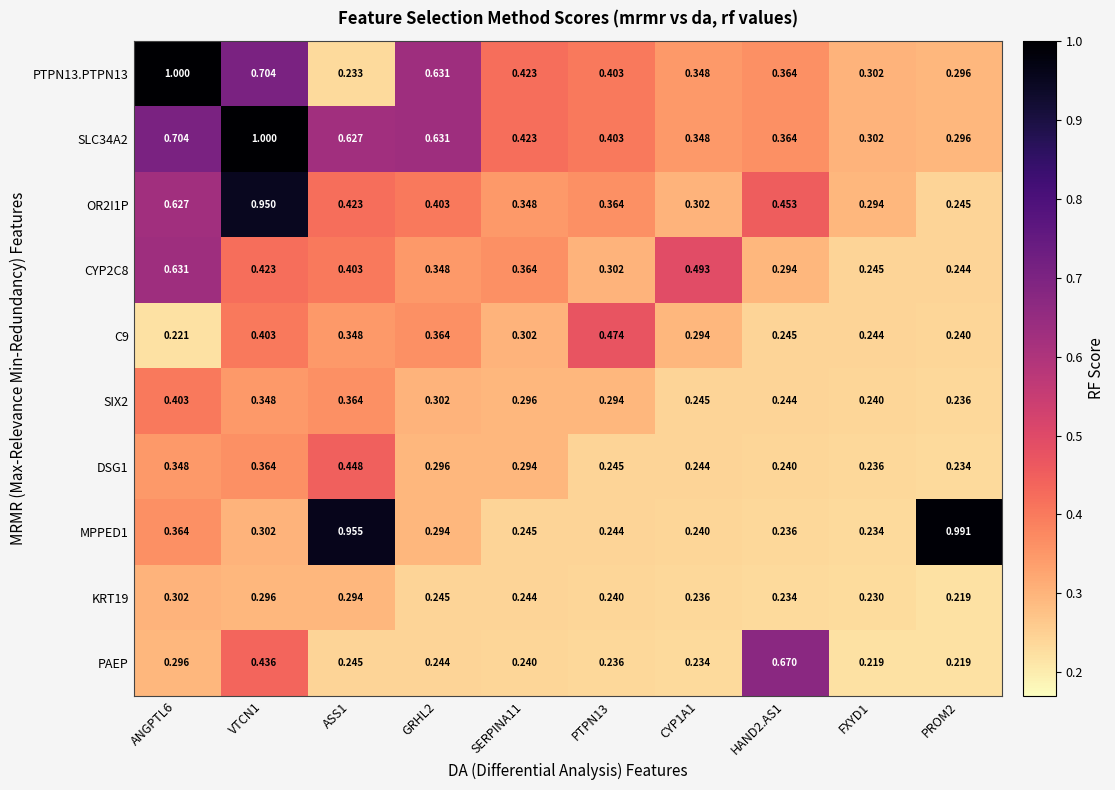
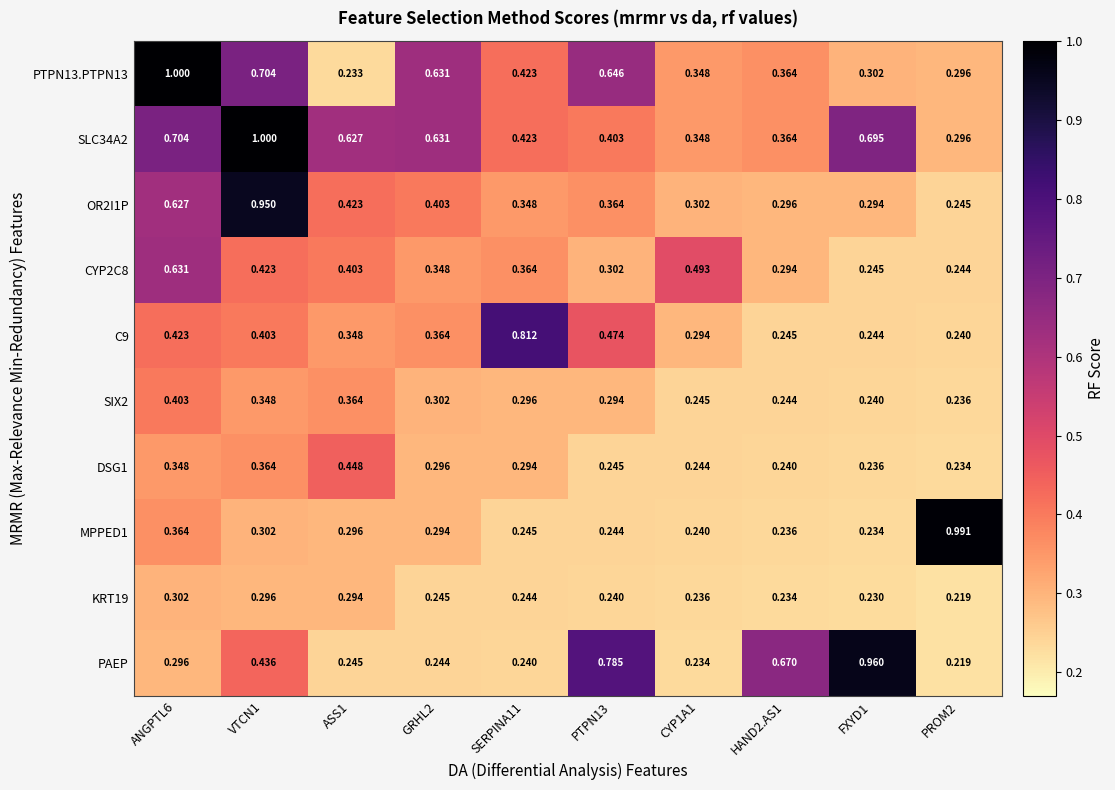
  {
    "PTPN13.PTPN13": {
      "ANGPTL6": 1.000,
      "VTCN1": 0.704,
      "ASS1": 0.233,
      "GRHL2": 0.631,
      "SERPINA11": 0.423,
-     "PTPN13": 0.403,
+     "PTPN13": 0.646,
      "CYP1A1": 0.348,
      "HAND2.AS1": 0.364,
      "FXYD1": 0.302,
      "PROM2": 0.296
    },
    "SLC34A2": {
      "ANGPTL6": 0.704,
      "VTCN1": 1.000,
      "ASS1": 0.627,
      "GRHL2": 0.631,
      "SERPINA11": 0.423,
      "PTPN13": 0.403,
      "CYP1A1": 0.348,
      "HAND2.AS1": 0.364,
-     "FXYD1": 0.302,
+     "FXYD1": 0.695,
      "PROM2": 0.296
    },
    "OR2I1P": {
      "ANGPTL6": 0.627,
      "VTCN1": 0.950,
      "ASS1": 0.423,
      "GRHL2": 0.403,
      "SERPINA11": 0.348,
      "PTPN13": 0.364,
      "CYP1A1": 0.302,
-     "HAND2.AS1": 0.453,
+     "HAND2.AS1": 0.296,
      "FXYD1": 0.294,
      "PROM2": 0.245
    },
    "CYP2C8": {
      "ANGPTL6": 0.631,
      "VTCN1": 0.423,
      "ASS1": 0.403,
      "GRHL2": 0.348,
      "SERPINA11": 0.364,
      "PTPN13": 0.302,
      "CYP1A1": 0.493,
      "HAND2.AS1": 0.294,
      "FXYD1": 0.245,
      "PROM2": 0.244
    },
    "C9": {
-     "ANGPTL6": 0.221,
+     "ANGPTL6": 0.423,
      "VTCN1": 0.403,
      "ASS1": 0.348,
      "GRHL2": 0.364,
-     "SERPINA11": 0.302,
+     "SERPINA11": 0.812,
      "PTPN13": 0.474,
      "CYP1A1": 0.294,
      "HAND2.AS1": 0.245,
      "FXYD1": 0.244,
      "PROM2": 0.240
    },
    "SIX2": {
      "ANGPTL6": 0.403,
      "VTCN1": 0.348,
      "ASS1": 0.364,
      "GRHL2": 0.302,
      "SERPINA11": 0.296,
      "PTPN13": 0.294,
      "CYP1A1": 0.245,
      "HAND2.AS1": 0.244,
      "FXYD1": 0.240,
      "PROM2": 0.236
    },
    "DSG1": {
      "ANGPTL6": 0.348,
      "VTCN1": 0.364,
      "ASS1": 0.448,
      "GRHL2": 0.296,
      "SERPINA11": 0.294,
      "PTPN13": 0.245,
      "CYP1A1": 0.244,
      "HAND2.AS1": 0.240,
      "FXYD1": 0.236,
      "PROM2": 0.234
    },
    "MPPED1": {
      "ANGPTL6": 0.364,
      "VTCN1": 0.302,
-     "ASS1": 0.955,
+     "ASS1": 0.296,
      "GRHL2": 0.294,
      "SERPINA11": 0.245,
      "PTPN13": 0.244,
      "CYP1A1": 0.240,
      "HAND2.AS1": 0.236,
      "FXYD1": 0.234,
      "PROM2": 0.991
    },
    "KRT19": {
      "ANGPTL6": 0.302,
      "VTCN1": 0.296,
      "ASS1": 0.294,
      "GRHL2": 0.245,
      "SERPINA11": 0.244,
      "PTPN13": 0.240,
      "CYP1A1": 0.236,
      "HAND2.AS1": 0.234,
      "FXYD1": 0.230,
      "PROM2": 0.219
    },
    "PAEP": {
      "ANGPTL6": 0.296,
      "VTCN1": 0.436,
      "ASS1": 0.245,
      "GRHL2": 0.244,
      "SERPINA11": 0.240,
-     "PTPN13": 0.236,
+     "PTPN13": 0.785,
      "CYP1A1": 0.234,
      "HAND2.AS1": 0.670,
-     "FXYD1": 0.219,
+     "FXYD1": 0.960,
      "PROM2": 0.219
    }
  }
